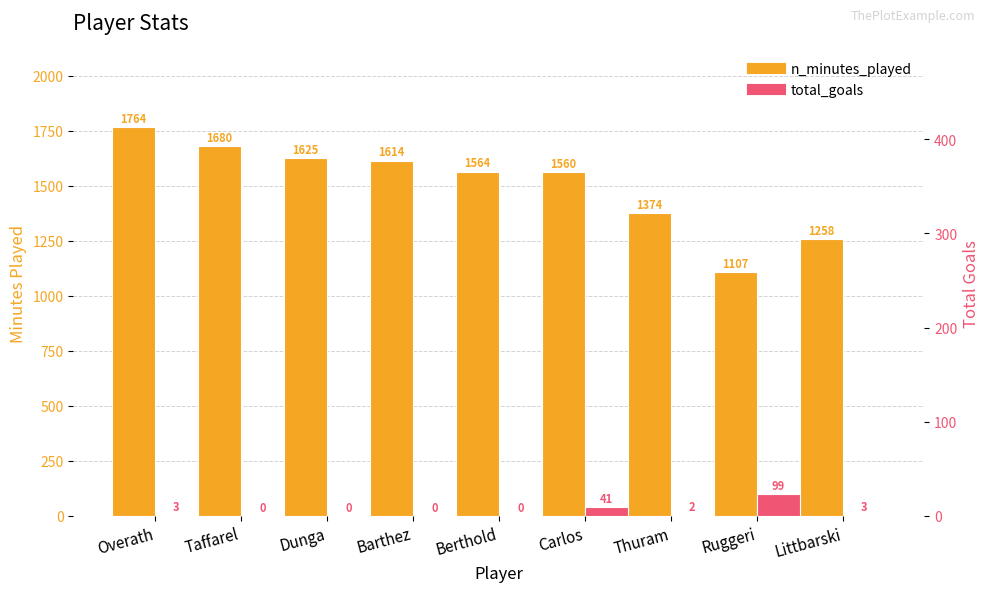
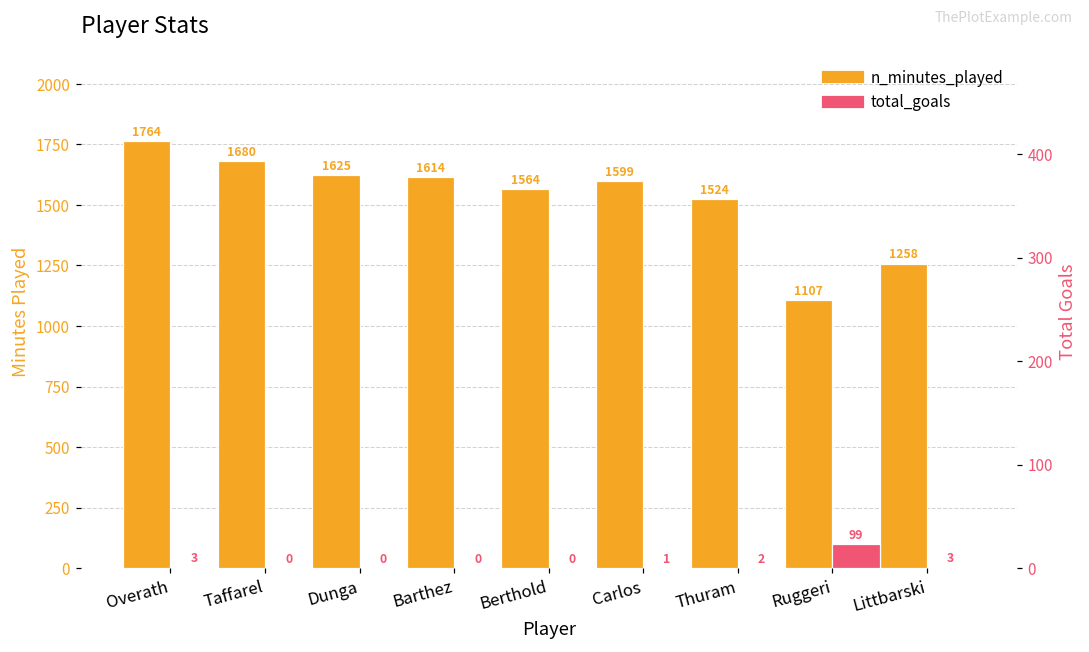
  {
    "n_minutes_played": {
      "Overath": 1764,
      "Taffarel": 1680,
      "Dunga": 1625,
      "Barthez": 1614,
      "Berthold": 1564,
-     "Carlos": 1560,
-     "Thuram": 1374,
+     "Carlos": 1599,
+     "Thuram": 1524,
      "Ruggeri": 1107,
      "Littbarski": 1258
    },
    "total_goals": {
      "Overath": 3,
      "Taffarel": 0,
      "Dunga": 0,
      "Barthez": 0,
      "Berthold": 0,
-     "Carlos": 41,
+     "Carlos": 1,
      "Thuram": 2,
      "Ruggeri": 99,
      "Littbarski": 3
    }
  }
